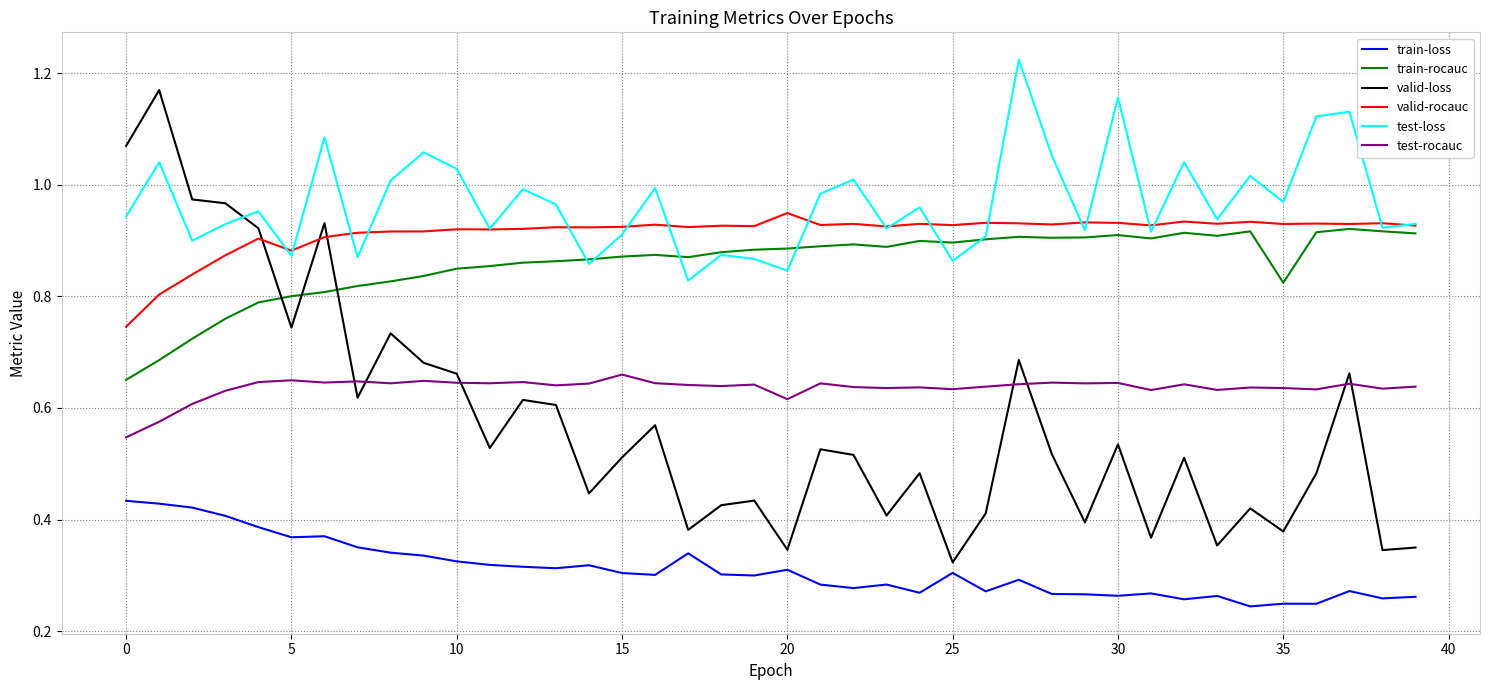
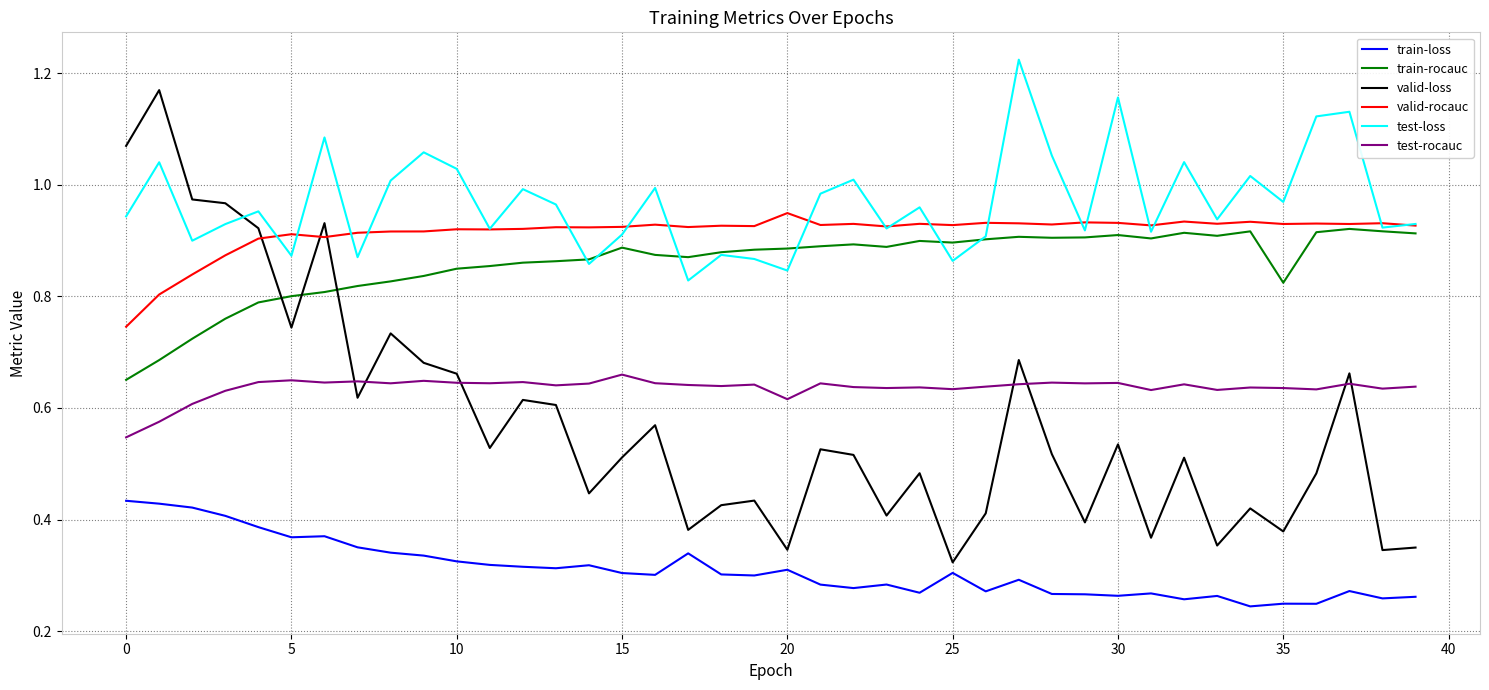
  {
    "train-loss": {
      "0": 0.43,
      "5": 0.37,
      "10": 0.33,
      "15": 0.30,
      "20": 0.31,
      "25": 0.30,
      "30": 0.26,
      "35": 0.25
    },
    "train-rocauc": {
      "0": 0.65,
      "5": 0.80,
      "10": 0.85,
-     "15": 0.87,
+     "15": 0.89,
      "20": 0.89,
      "25": 0.90,
      "30": 0.91,
      "35": 0.82
    },
    "valid-loss": {
      "0": 1.07,
      "5": 0.74,
      "10": 0.66,
      "15": 0.51,
      "20": 0.35,
      "25": 0.32,
      "30": 0.53,
      "35": 0.38
    },
    "valid-rocauc": {
      "0": 0.75,
-     "5": 0.88,
+     "5": 0.91,
      "10": 0.92,
      "15": 0.92,
      "20": 0.95,
      "25": 0.93,
      "30": 0.93,
      "35": 0.93
    },
    "test-loss": {
      "0": 0.94,
      "5": 0.87,
      "10": 1.03,
      "15": 0.91,
      "20": 0.85,
      "25": 0.86,
      "30": 1.16,
      "35": 0.97
    },
    "test-rocauc": {
      "0": 0.55,
      "5": 0.65,
      "10": 0.65,
      "15": 0.66,
      "20": 0.62,
      "25": 0.63,
      "30": 0.64,
      "35": 0.64
    }
  }
